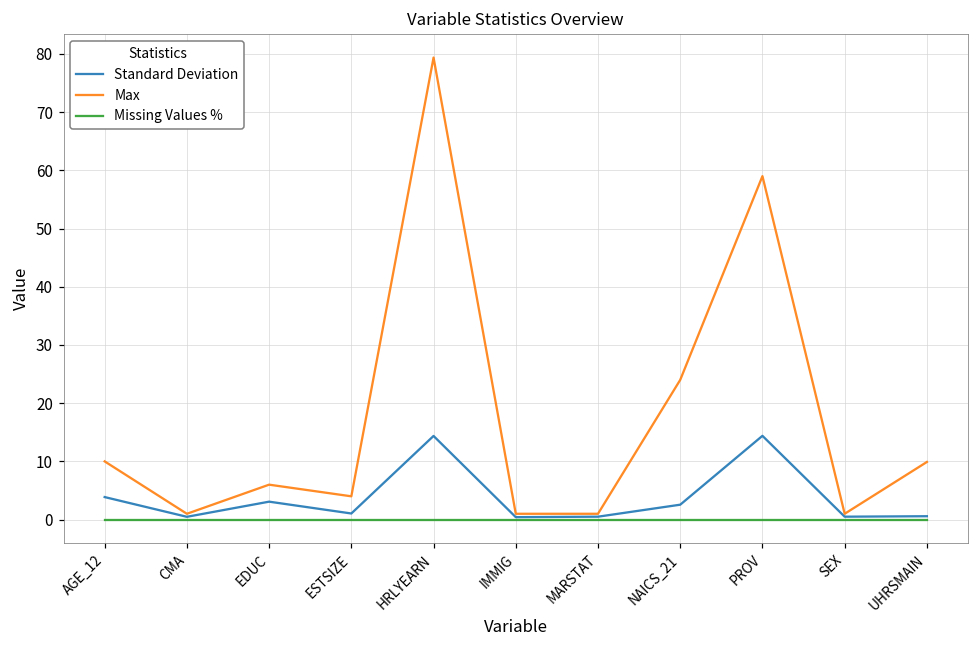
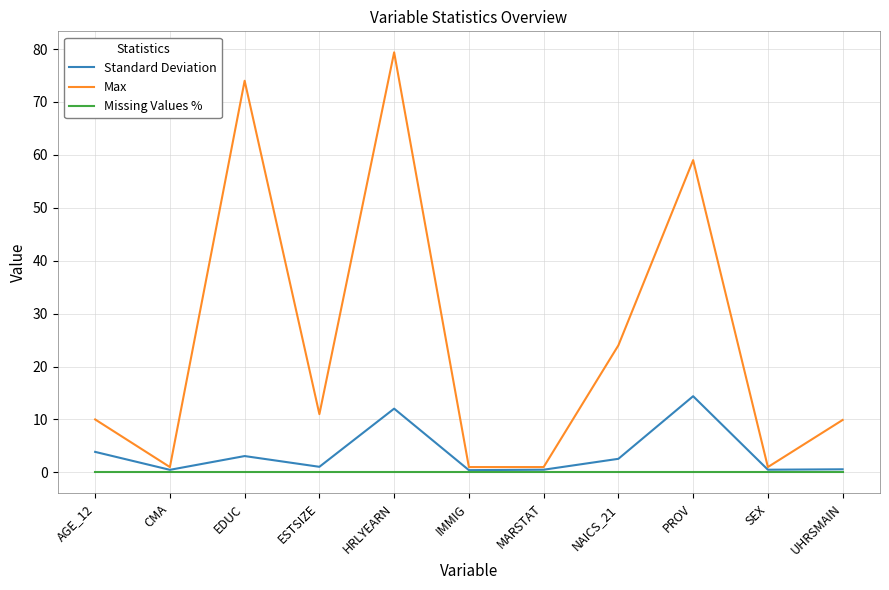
  {
    "Standard Deviation": {
      "AGE_12": 4,
      "CMA": 0,
      "EDUC": 3,
      "ESTSIZE": 1,
-     "HRLYEARN": 14,
+     "HRLYEARN": 12,
      "MARSTAT": 1,
      "NAICS_21": 3,
      "PROV": 14,
      "SEX": 1,
      "UHRSMAIN": 1
    },
    "Max": {
      "AGE_12": 10,
      "CMA": 1,
-     "EDUC": 6,
-     "ESTSIZE": 4,
+     "EDUC": 74,
+     "ESTSIZE": 11,
      "HRLYEARN": 79,
      "IMMIG": 1,
      "MARSTAT": 1,
      "NAICS_21": 24,
      "PROV": 59,
      "SEX": 1,
      "UHRSMAIN": 10
    },
    "Missing Values %": {
      "AGE_12": 0,
      "CMA": 0,
      "EDUC": 0,
      "ESTSIZE": 0,
      "HRLYEARN": 0,
      "MARSTAT": 0,
      "NAICS_21": 0,
      "PROV": 0,
      "SEX": 0,
      "UHRSMAIN": 0
    }
  }
